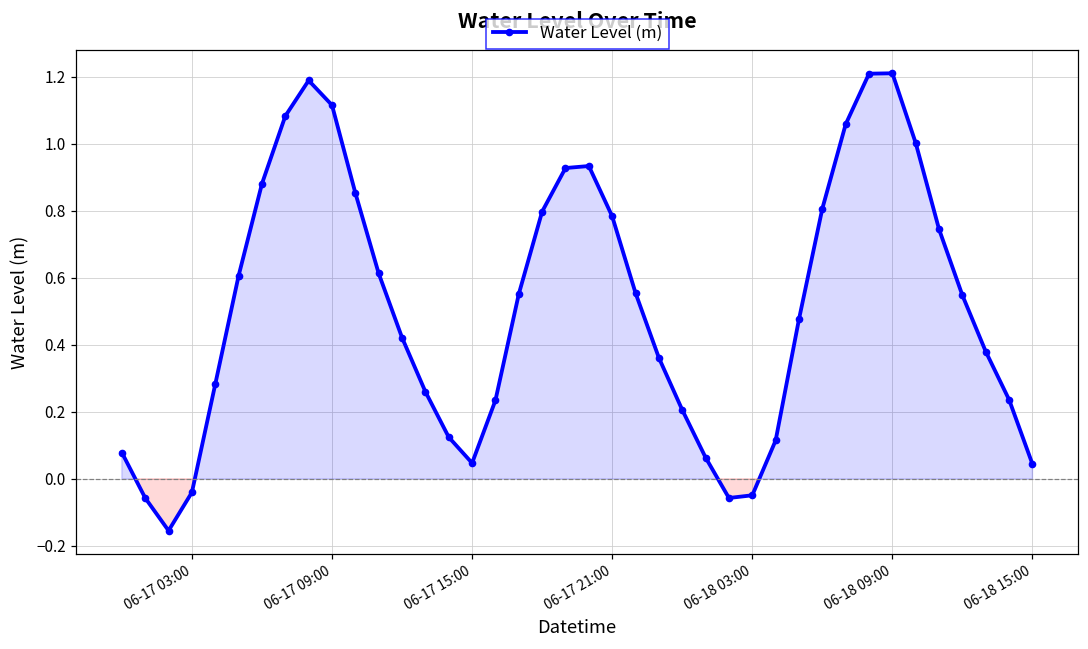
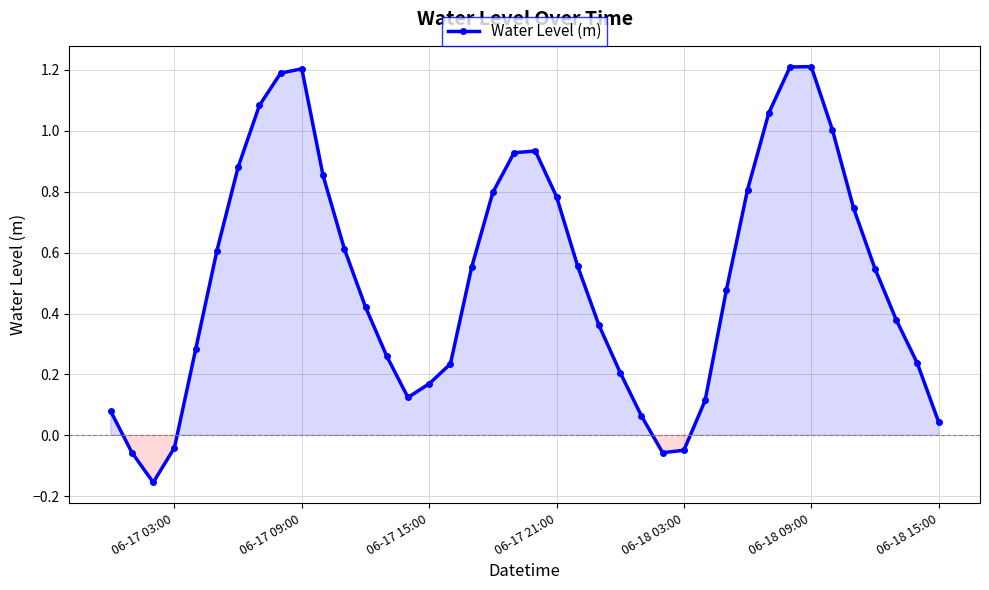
  {
    "06-17 03:00": -0.04,
-   "06-17 09:00": 1.12,
-   "06-17 15:00": 0.05,
+   "06-17 09:00": 1.20,
+   "06-17 15:00": 0.17,
    "06-17 21:00": 0.78,
    "06-18 03:00": -0.05,
    "06-18 09:00": 1.21,
    "06-18 15:00": 0.04
  }
